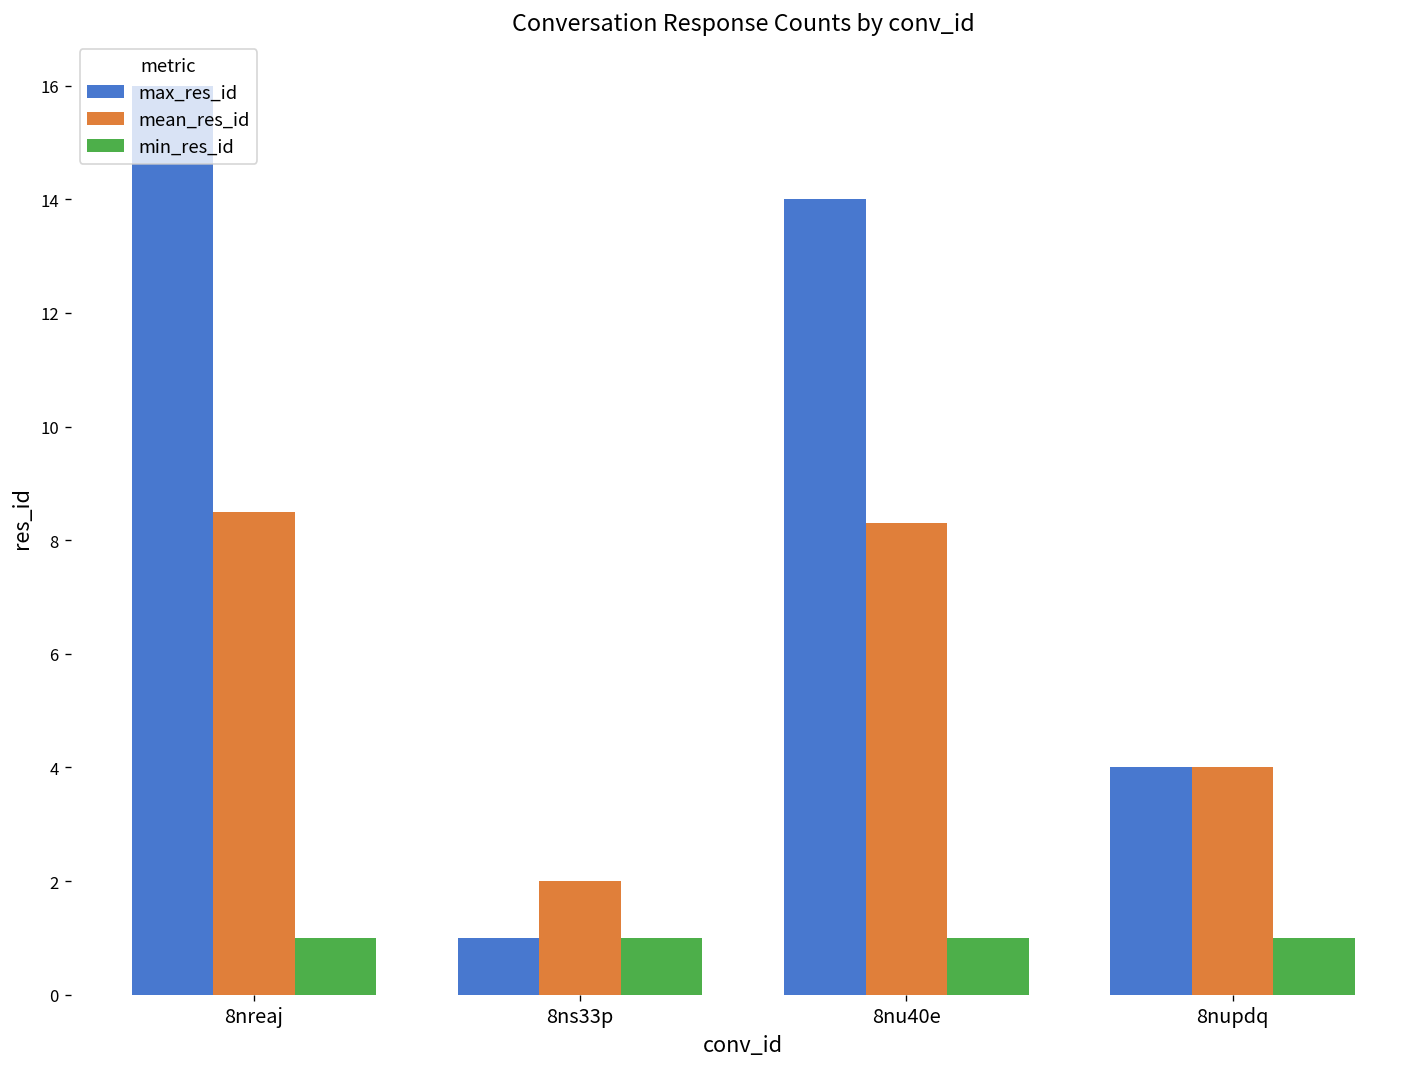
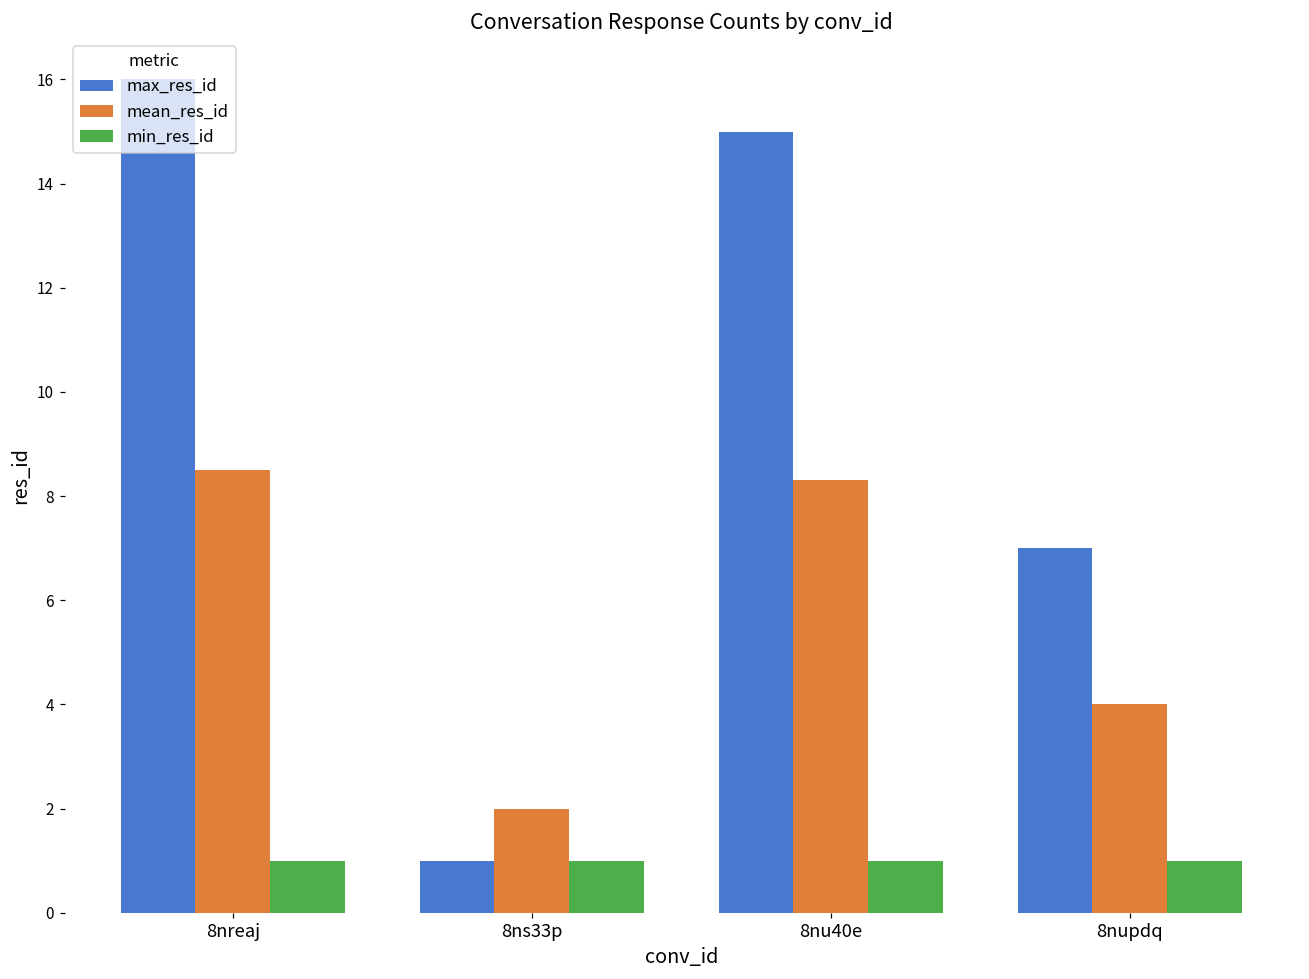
  {
    "max_res_id": {
      "8ns33p": 1,
-     "8nu40e": 14,
-     "8nupdq": 4
+     "8nu40e": 15,
+     "8nupdq": 7
    },
    "mean_res_id": {
      "8nreaj": 8.5,
      "8ns33p": 2,
      "8nu40e": 8.3,
      "8nupdq": 4
    },
    "min_res_id": {
      "8nreaj": 1,
      "8ns33p": 1,
      "8nu40e": 1,
      "8nupdq": 1
    }
  }
